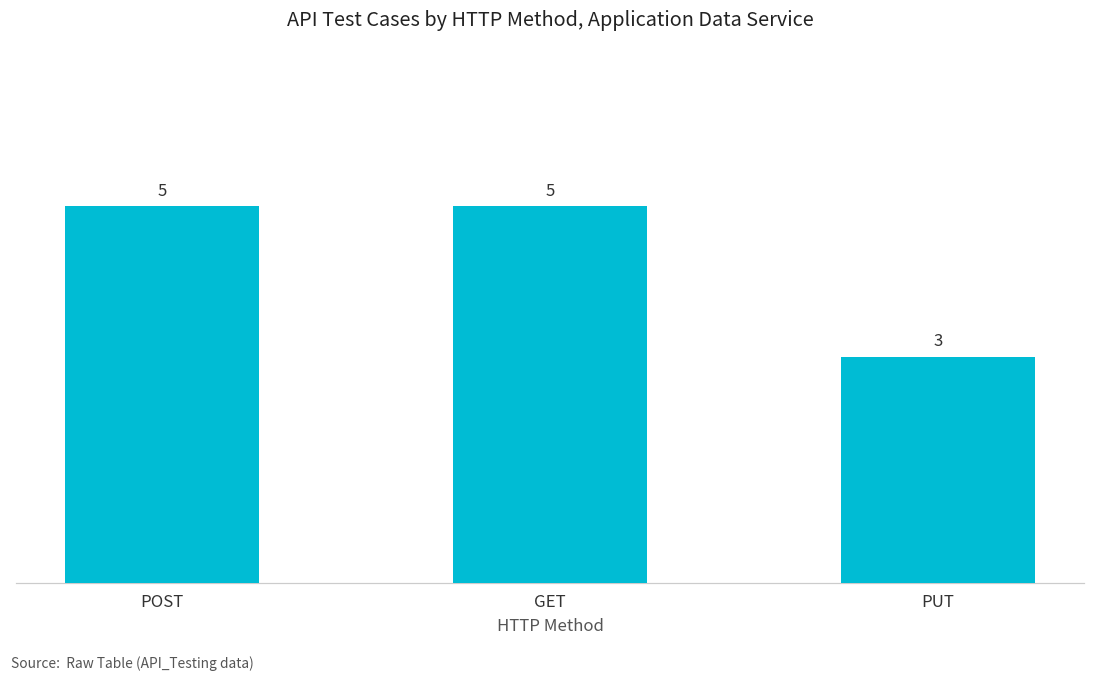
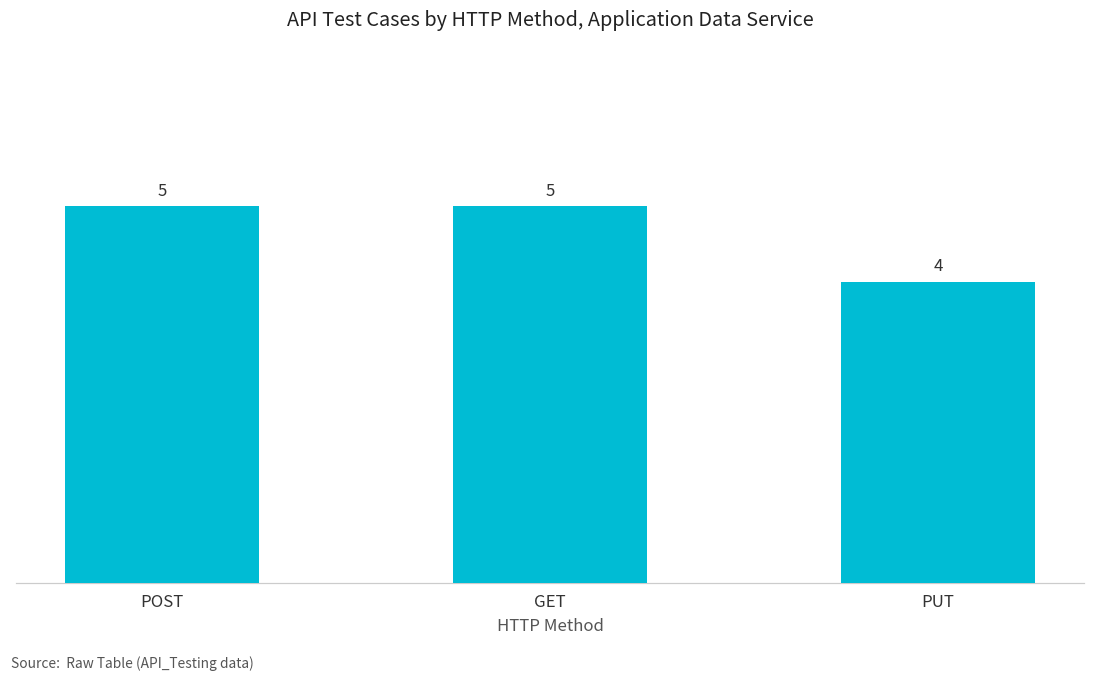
  {
    "POST": 5,
    "GET": 5,
-   "PUT": 3
+   "PUT": 4
  }
